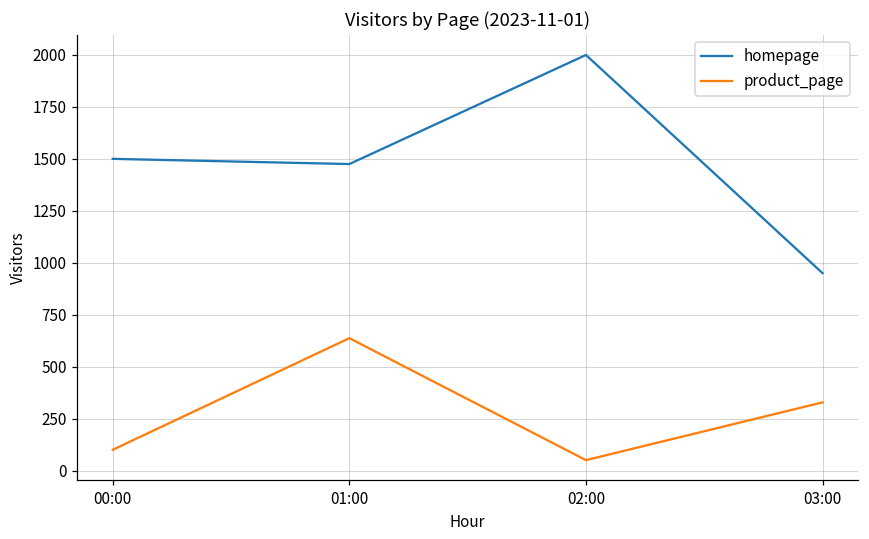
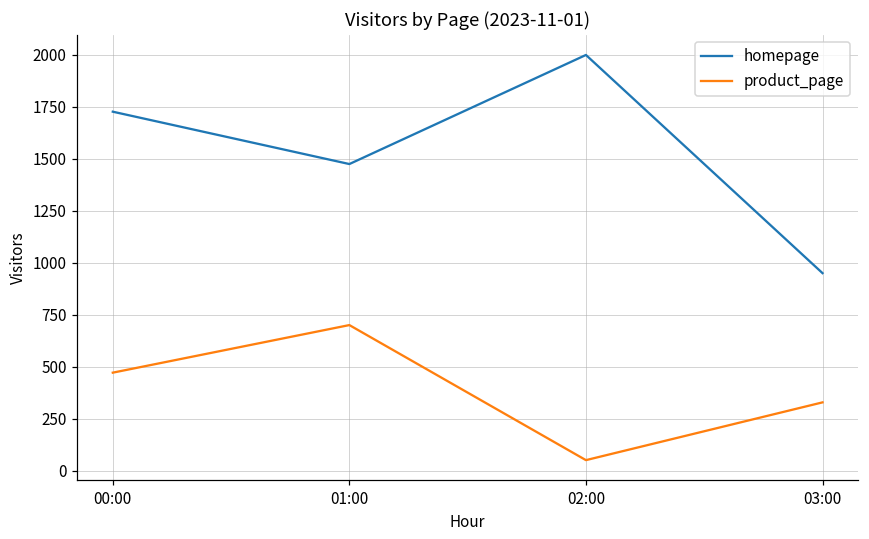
  {
    "homepage": {
-     "00:00": 1500,
+     "00:00": 1730,
      "01:00": 1480,
      "02:00": 2000,
      "03:00": 950
    },
    "product_page": {
-     "00:00": 100,
-     "01:00": 640,
+     "00:00": 470,
+     "01:00": 700,
      "02:00": 50,
      "03:00": 330
    }
  }
